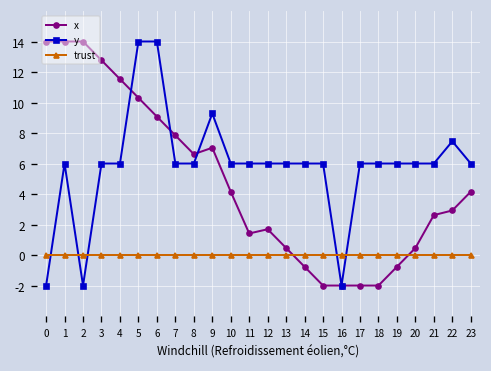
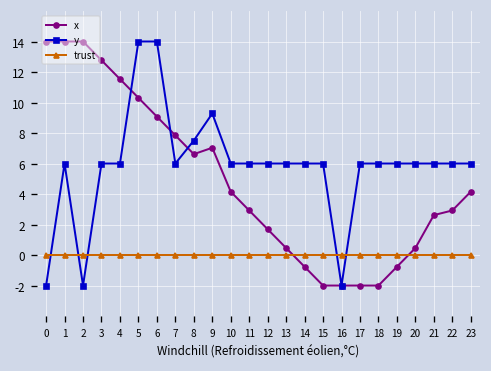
  {
    "x": {
      "3": 12.8,
      "4": 11.5,
      "5": 10.3,
      "6": 9.1,
      "7": 7.8,
      "8": 6.6,
      "9": 7.0,
      "10": 4.2,
-     "11": 1.4,
+     "11": 2.9,
      "12": 1.7,
      "13": 0.5,
      "14": -0.8,
      "15": -2.0,
      "17": -2.0,
      "18": -2.0,
      "19": -0.8,
      "20": 0.5,
      "21": 2.6,
      "22": 2.9,
      "23": 4.2
    },
    "y": {
      "0": -2.0,
      "1": 6.0,
      "2": -2.0,
      "3": 6.0,
      "4": 6.0,
      "5": 14.0,
      "6": 14.0,
      "7": 6.0,
-     "8": 6.0,
+     "8": 7.5,
      "9": 9.3,
      "10": 6.0,
      "11": 6.0,
      "12": 6.0,
      "13": 6.0,
      "14": 6.0,
      "15": 6.0,
      "17": 6.0,
      "18": 6.0,
      "19": 6.0,
      "20": 6.0,
      "21": 6.0,
-     "22": 7.5,
+     "22": 6.0,
      "23": 6.0
    },
    "trust": {
      "0": 0.0,
      "1": 0.0,
      "2": 0.0,
      "3": 0.0,
      "4": 0.0,
      "5": 0.0,
      "6": 0.0,
      "7": 0.0,
      "8": 0.0,
      "9": 0.0,
      "10": 0.0,
      "11": 0.0,
      "12": 0.0,
      "13": 0.0,
      "14": 0.0,
      "15": 0.0,
      "16": 0.0,
      "17": 0.0,
      "18": 0.0,
      "19": 0.0,
      "20": 0.0,
      "21": 0.0,
      "22": 0.0,
      "23": 0.0
    }
  }
